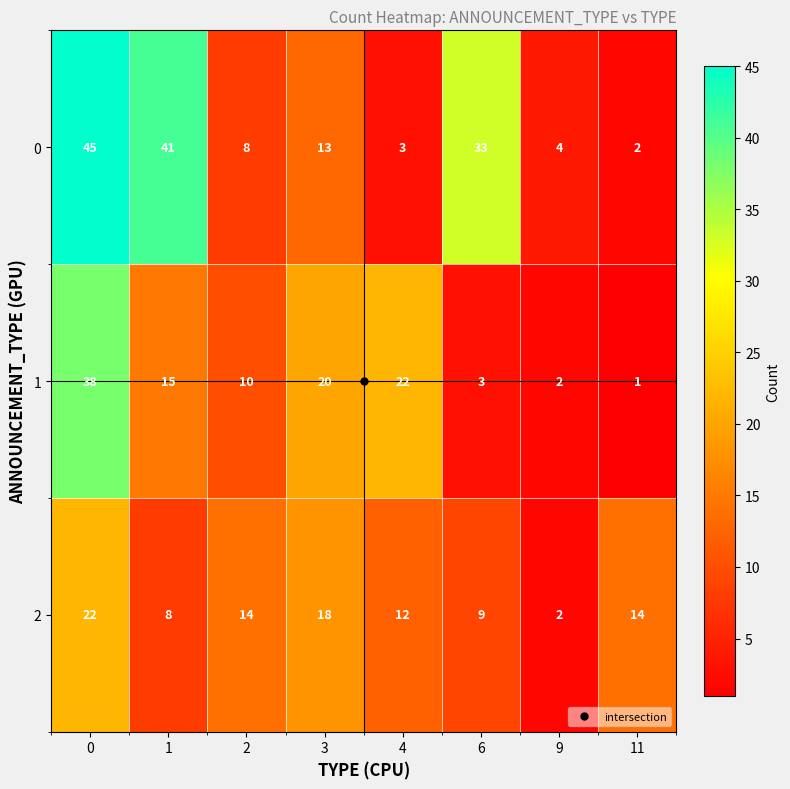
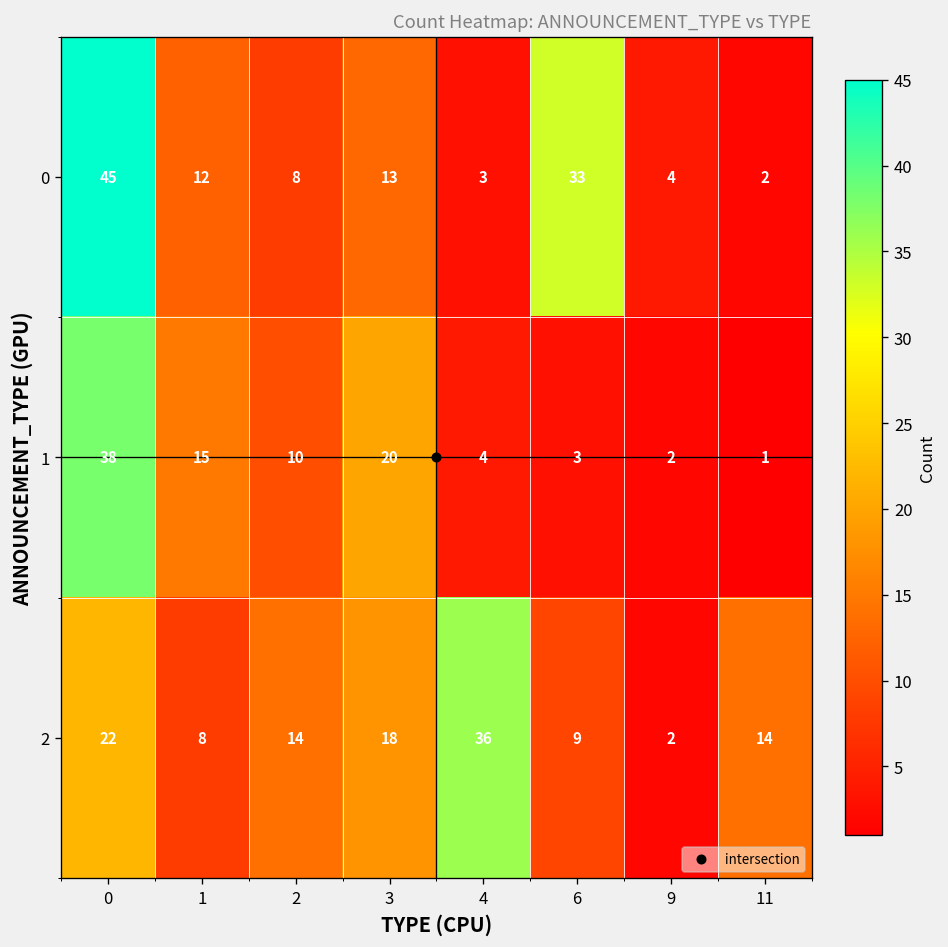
  {
    "0": {
      "0": 45,
-     "1": 41,
+     "1": 12,
      "2": 8,
      "3": 13,
      "4": 3,
      "6": 33,
      "9": 4,
      "11": 2
    },
    "1": {
      "0": 38,
      "1": 15,
      "2": 10,
      "3": 20,
-     "4": 22,
+     "4": 4,
      "6": 3,
      "9": 2,
      "11": 1
    },
    "2": {
      "0": 22,
      "1": 8,
      "2": 14,
      "3": 18,
-     "4": 12,
+     "4": 36,
      "6": 9,
      "9": 2,
      "11": 14
    }
  }
